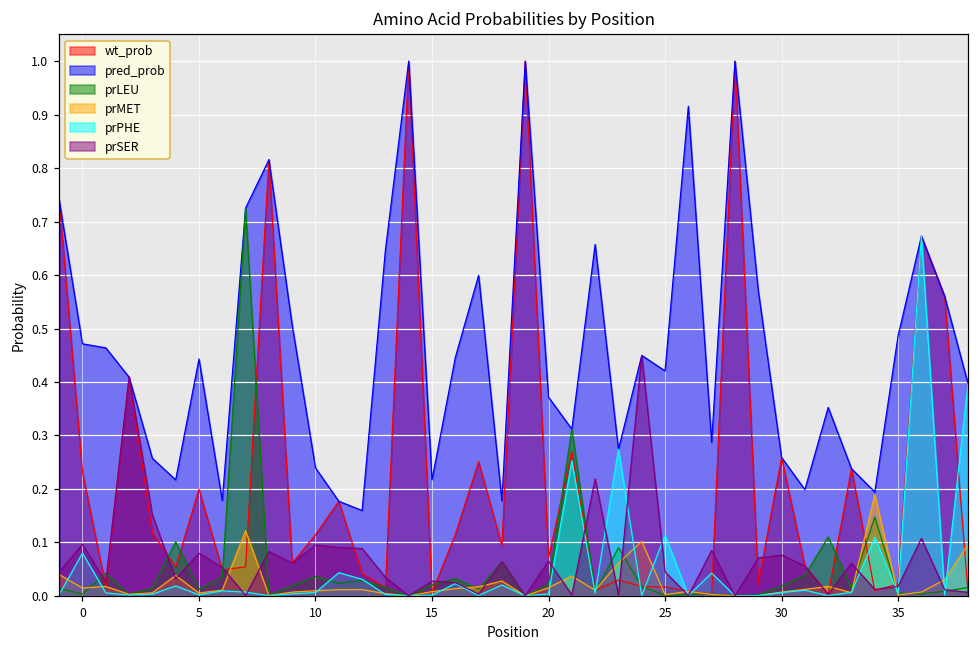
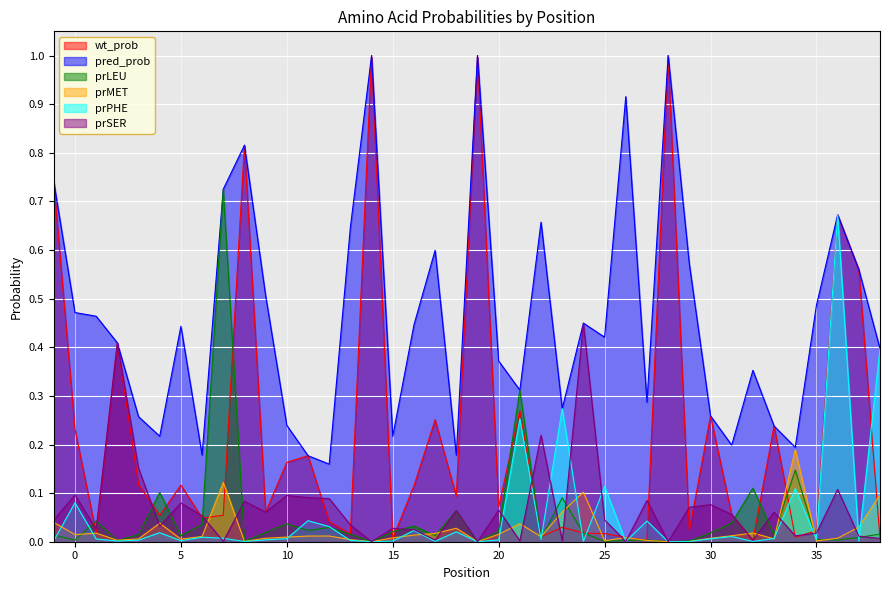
  {
    "wt_prob": {
      "0": 0.23,
-     "5": 0.20,
-     "10": 0.11,
+     "5": 0.12,
+     "10": 0.16,
      "20": 0.07,
      "25": 0.02
    },
    "pred_prob": {
      "0": 0.47,
      "5": 0.44,
      "10": 0.24,
      "15": 0.22,
      "20": 0.37,
      "25": 0.42,
      "35": 0.49
    },
    "prLEU": {
      "0": 0.00,
      "5": 0.01,
      "10": 0.04,
      "15": 0.02,
      "20": 0.02,
      "30": 0.02
    },
    "prMET": {
      "0": 0.01,
      "20": 0.02
    },
    "prPHE": {
      "0": 0.08,
      "15": 0.00,
      "20": 0.00,
      "25": 0.11
    },
    "prSER": {
      "0": 0.10,
      "5": 0.08,
      "10": 0.10,
      "15": 0.03,
      "20": 0.07,
      "25": 0.04,
      "30": 0.08
    }
  }
